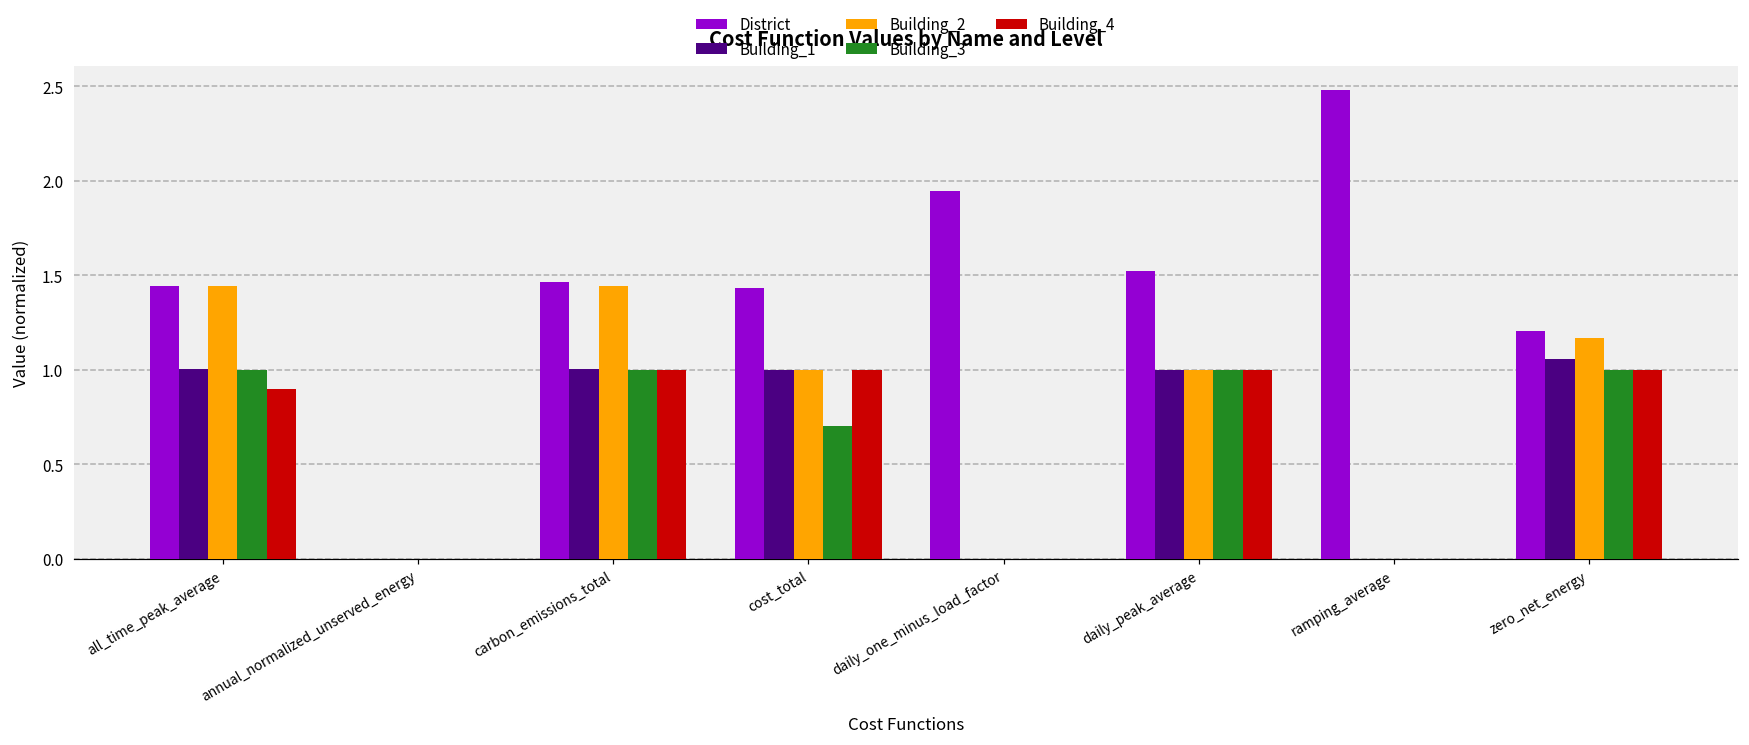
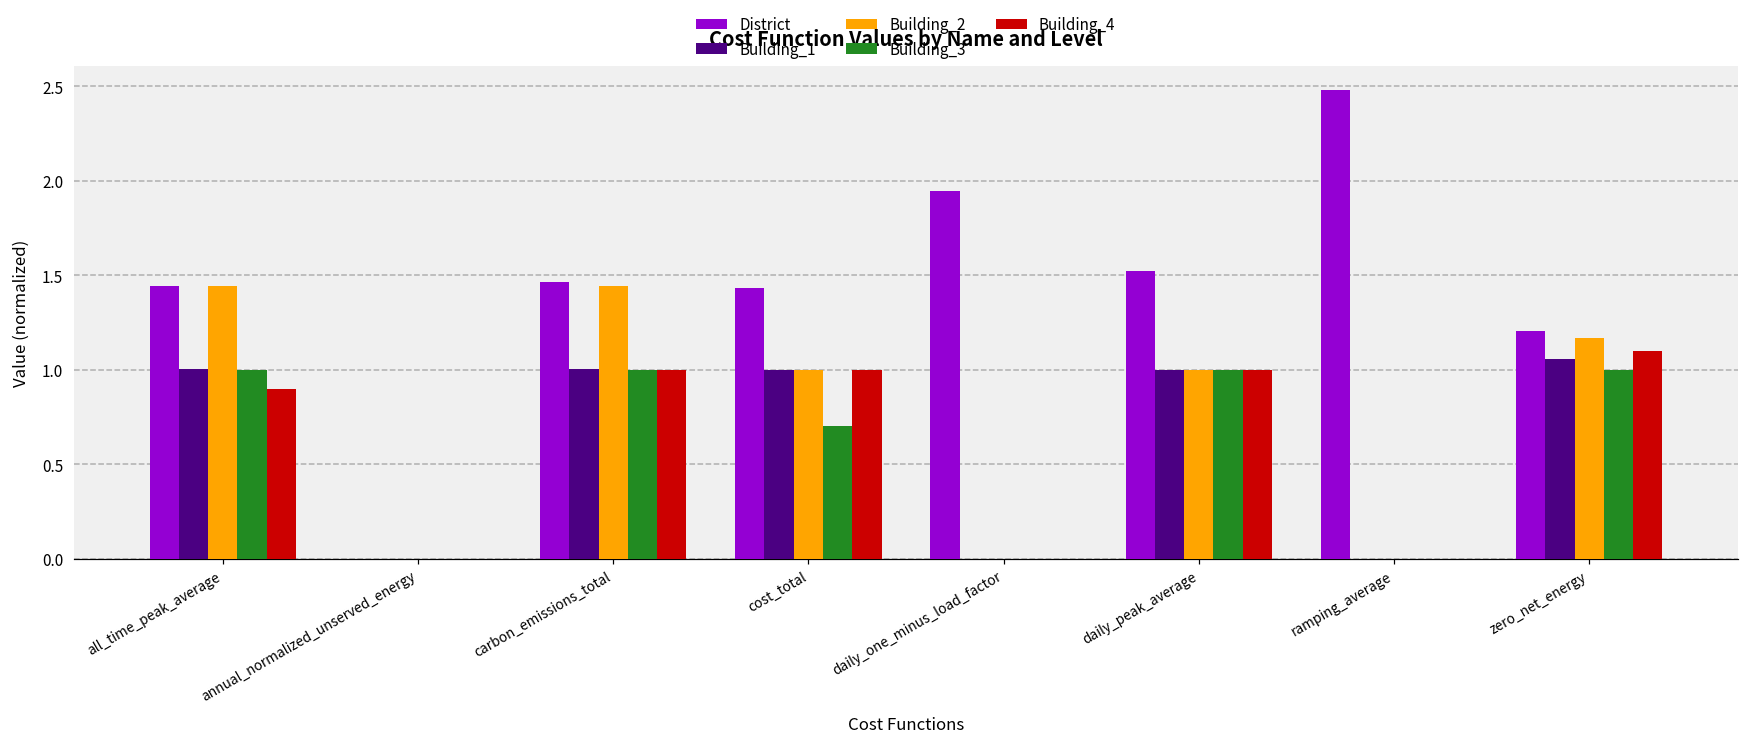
  {
    "District": {
      "all_time_peak_average": 1.44,
      "annual_normalized_unserved_energy": 0.0,
      "carbon_emissions_total": 1.47,
      "cost_total": 1.43,
      "daily_one_minus_load_factor": 1.95,
      "daily_peak_average": 1.52,
      "ramping_average": 2.48,
      "zero_net_energy": 1.2
    },
    "Building_1": {
      "all_time_peak_average": 1.0,
      "annual_normalized_unserved_energy": 0.0,
      "carbon_emissions_total": 1.0,
      "cost_total": 1.0,
      "daily_one_minus_load_factor": 0.0,
      "daily_peak_average": 1.0,
      "ramping_average": 0.0,
      "zero_net_energy": 1.05
    },
    "Building_2": {
      "all_time_peak_average": 1.44,
      "annual_normalized_unserved_energy": 0.0,
      "carbon_emissions_total": 1.45,
      "cost_total": 1.0,
      "daily_one_minus_load_factor": 0.0,
      "daily_peak_average": 1.0,
      "ramping_average": 0.0,
      "zero_net_energy": 1.17
    },
    "Building_3": {
      "all_time_peak_average": 1.0,
      "annual_normalized_unserved_energy": 0.0,
      "carbon_emissions_total": 1.0,
      "cost_total": 0.7,
      "daily_one_minus_load_factor": 0.0,
      "daily_peak_average": 1.0,
      "ramping_average": 0.0,
      "zero_net_energy": 1.0
    },
    "Building_4": {
      "all_time_peak_average": 0.9,
      "annual_normalized_unserved_energy": 0.0,
      "carbon_emissions_total": 1.0,
      "cost_total": 1.0,
      "daily_one_minus_load_factor": 0.0,
      "daily_peak_average": 1.0,
      "ramping_average": 0.0,
-     "zero_net_energy": 1.0
+     "zero_net_energy": 1.1
    }
  }
